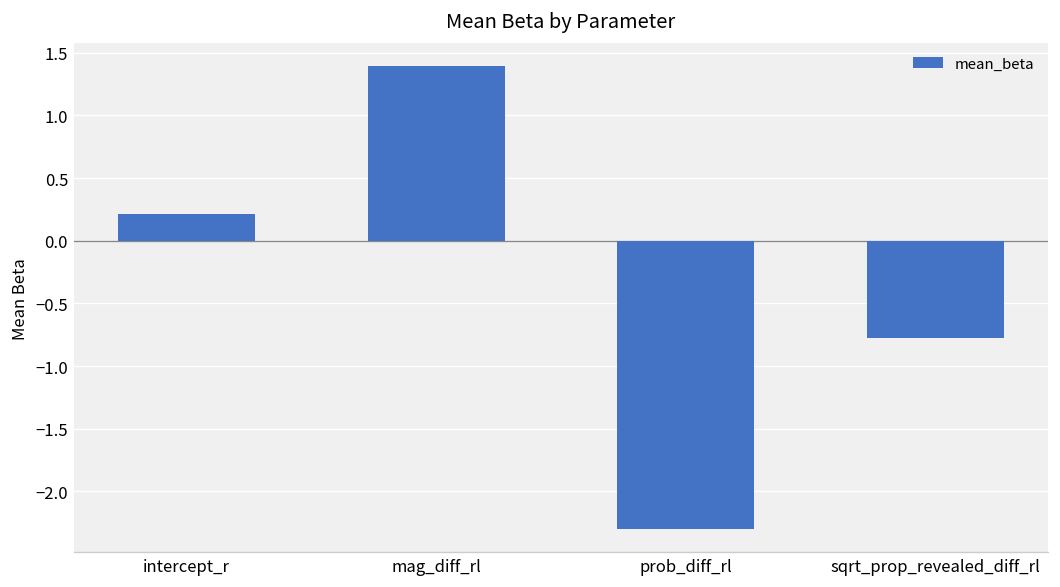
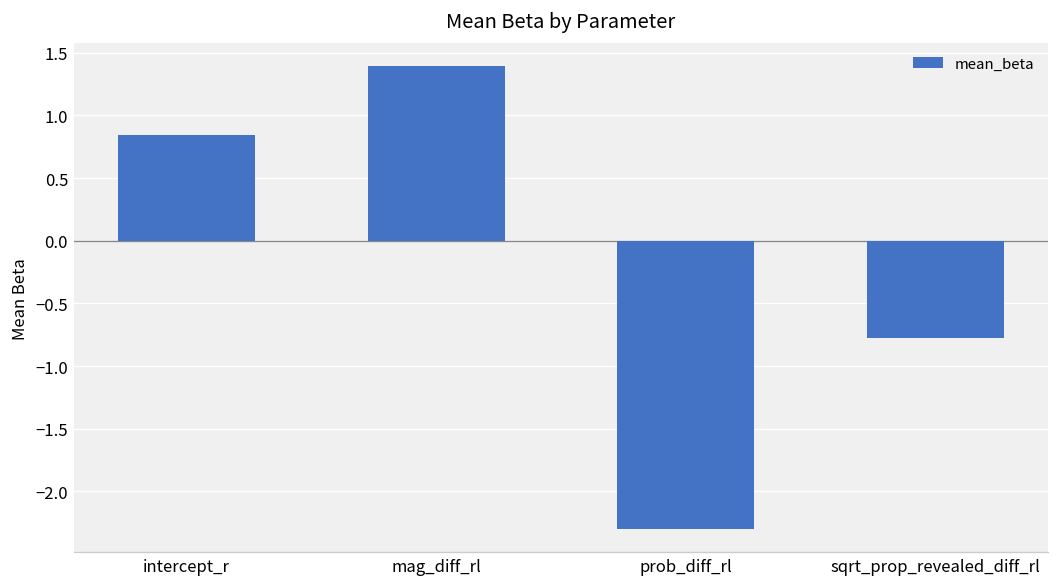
  {
-   "intercept_r": 0.22,
+   "intercept_r": 0.85,
    "mag_diff_rl": 1.39,
    "prob_diff_rl": -2.30,
    "sqrt_prop_revealed_diff_rl": -0.77
  }
